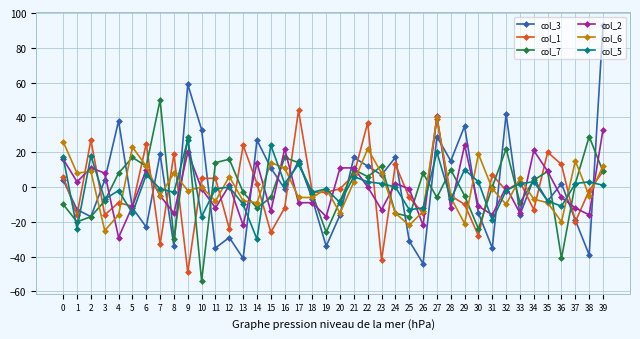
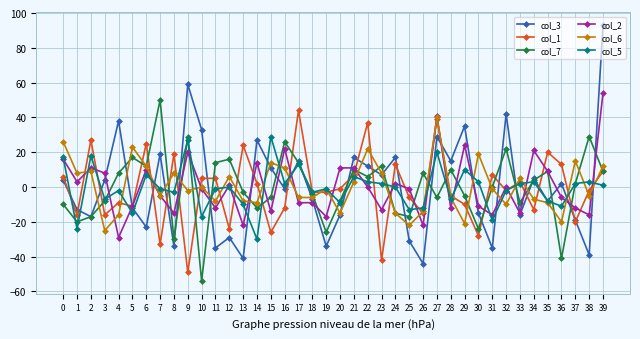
  {
    "col_3": {
      "0": 4,
      "1": -13,
      "3": 4,
      "4": 38,
      "6": -23,
      "7": 19,
      "8": -34,
      "9": 59,
      "10": 33,
      "11": -35,
      "12": -29,
      "13": -41,
      "14": 27,
      "15": 11,
      "16": -1,
      "19": -34,
      "21": 17,
      "22": 12,
      "24": 17,
      "25": -31,
      "26": -44,
      "27": 29,
      "28": 15,
      "29": 35,
      "30": -15,
      "31": -35,
      "32": 42,
      "36": 2,
      "38": -39
    },
    "col_1": {
      "0": 6,
      "1": -16,
      "2": 27,
      "3": -16,
      "4": -9,
      "6": 25,
      "7": -33,
      "8": 19,
      "9": -49,
      "10": 5,
      "11": 5,
      "12": -24,
      "13": 24,
      "14": 2,
      "15": -26,
      "16": -12,
      "17": 44,
      "19": -3,
      "20": -1,
      "22": 37,
      "23": -42,
      "24": 13,
      "25": -6,
      "29": -10,
      "30": -28,
      "31": 7,
      "34": -13,
      "35": 20,
      "36": 13,
      "38": -2
    },
    "col_7": {
      "0": -10,
      "1": -20,
      "4": 8,
      "5": 17,
      "7": 50,
      "8": -30,
      "9": 29,
      "10": -54,
      "11": 14,
      "12": 16,
      "13": -3,
      "14": -12,
      "15": -6,
-     "16": 17,
+     "16": 26,
      "19": -26,
      "22": 6,
      "23": 12,
      "25": -17,
      "26": 8,
      "27": -6,
      "28": 10,
      "29": -5,
      "30": -24,
      "32": 22,
      "33": -9,
      "36": -41,
      "38": 29
    },
    "col_2": {
      "1": 3,
      "2": 11,
      "3": 8,
      "4": -29,
      "6": 10,
      "8": -15,
      "9": 20,
      "11": -12,
      "13": -22,
      "14": 14,
      "15": -14,
      "16": 22,
      "17": -9,
      "18": -9,
      "19": -17,
      "20": 11,
      "22": 0,
      "23": -13,
      "24": 2,
      "25": -1,
      "26": -22,
      "28": -12,
      "29": 24,
      "30": -11,
      "31": -16,
      "32": 0,
      "34": 21,
      "36": -6,
      "37": -12,
      "38": -16,
-     "39": 33
+     "39": 54
    },
    "col_6": {
      "0": 26,
      "1": 8,
      "2": 9,
      "3": -25,
      "4": -16,
      "5": 23,
      "8": 8,
      "9": -2,
      "11": -8,
      "12": 6,
      "13": -8,
      "14": -9,
      "15": 14,
      "16": 11,
      "17": -6,
      "21": 3,
      "22": 22,
      "25": -22,
      "29": -21,
      "30": 19,
      "32": -10,
      "33": 5,
      "34": -7,
      "36": -20,
      "37": 15,
      "38": -5,
      "39": 12
    },
    "col_5": {
      "1": -24,
      "2": 18,
      "4": -2,
      "5": -15,
      "6": 7,
      "7": -1,
      "8": -3,
      "9": 27,
      "10": -17,
      "11": -1,
      "13": -10,
      "14": -30,
-     "15": 24,
+     "15": 29,
      "16": 2,
      "22": 3,
      "23": 2,
      "24": 0,
      "25": -13,
      "26": -12,
      "27": 20,
      "29": 10,
      "30": 3,
      "31": -19,
      "36": -11,
      "38": 3,
      "39": 1
    }
  }
